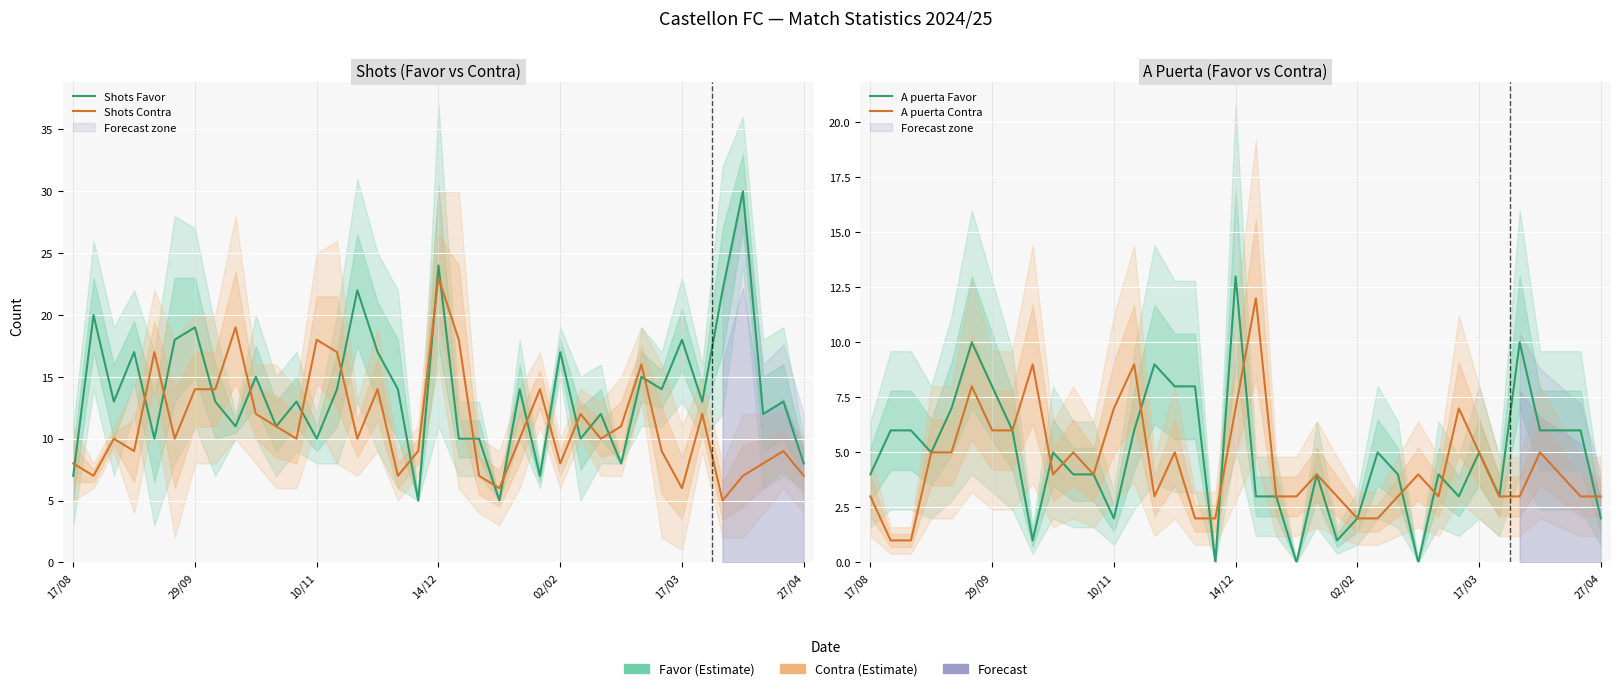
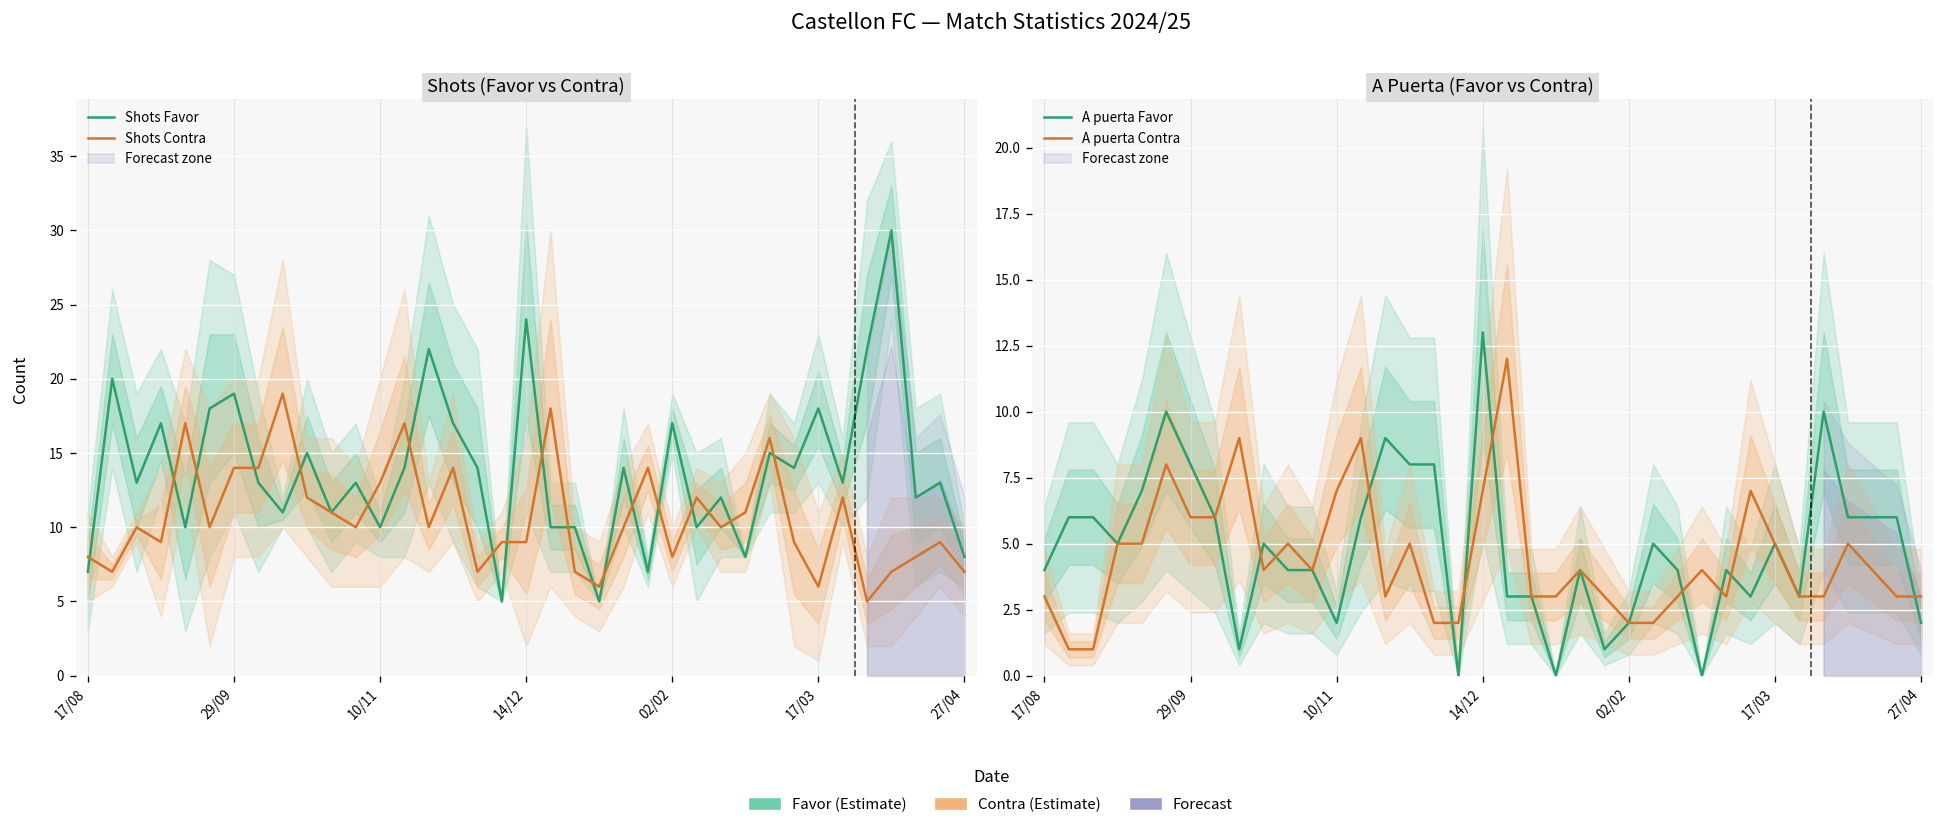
  {
    "Shots (Favor vs Contra)": {
      "Shots Favor": {
        "17/08": 7,
        "29/09": 19,
        "10/11": 10,
        "14/12": 24,
        "02/02": 17,
        "17/03": 18,
        "27/04": 8
      },
      "Shots Contra": {
        "17/08": 8,
        "29/09": 14,
-       "10/11": 18,
-       "14/12": 23,
+       "10/11": 13,
+       "14/12": 9,
        "02/02": 8,
        "17/03": 6,
        "27/04": 7
      }
    },
    "A Puerta (Favor vs Contra)": {
      "A puerta Favor": {
        "29/09": 8.0,
        "10/11": 2.0,
        "14/12": 13.0,
        "27/04": 2.0
      },
      "A puerta Contra": {
        "17/08": 3.0,
        "29/09": 6.0,
        "10/11": 7.0,
        "14/12": 7.0
      }
    }
  }
